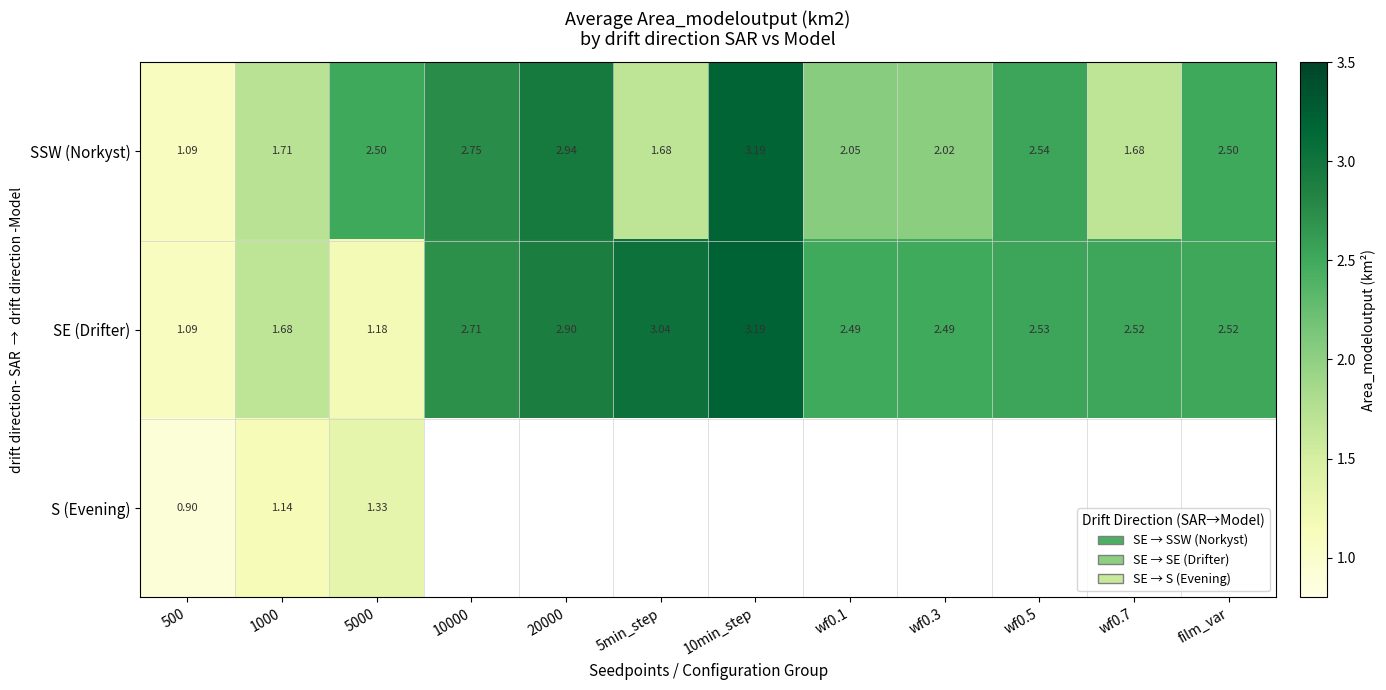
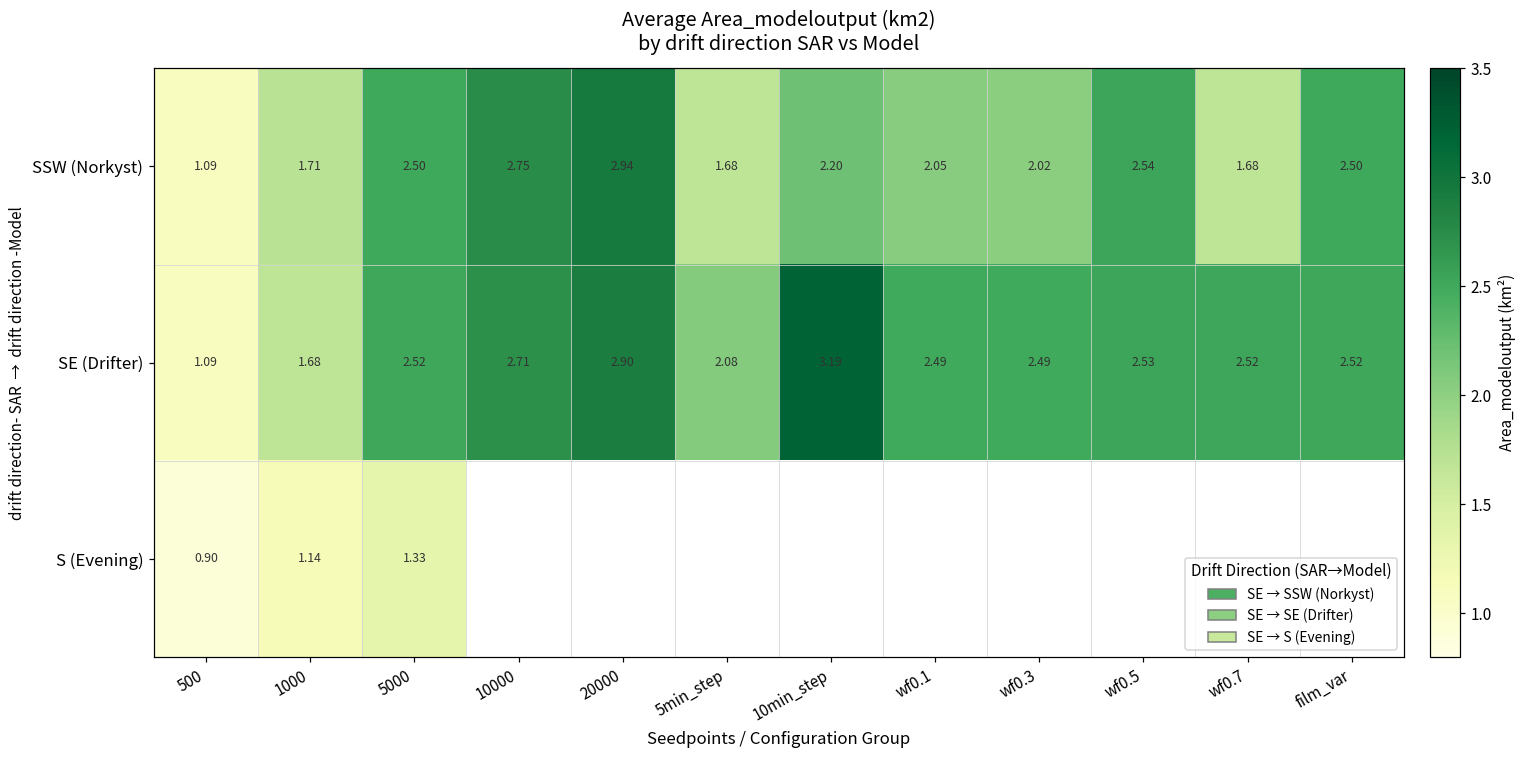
  {
    "SSW (Norkyst)": {
      "500": 1.09,
      "1000": 1.71,
      "5000": 2.50,
      "10000": 2.75,
      "20000": 2.94,
      "5min_step": 1.68,
-     "10min_step": 3.19,
+     "10min_step": 2.20,
      "wf0.1": 2.05,
      "wf0.3": 2.02,
      "wf0.5": 2.54,
      "wf0.7": 1.68,
      "film_var": 2.50
    },
    "SE (Drifter)": {
      "500": 1.09,
      "1000": 1.68,
-     "5000": 1.18,
+     "5000": 2.52,
      "10000": 2.71,
      "20000": 2.90,
-     "5min_step": 3.04,
+     "5min_step": 2.08,
      "10min_step": 3.19,
      "wf0.1": 2.49,
      "wf0.3": 2.49,
      "wf0.5": 2.53,
      "wf0.7": 2.52,
      "film_var": 2.52
    },
    "S (Evening)": {
      "500": 0.90,
      "1000": 1.14,
      "5000": 1.33
    }
  }
